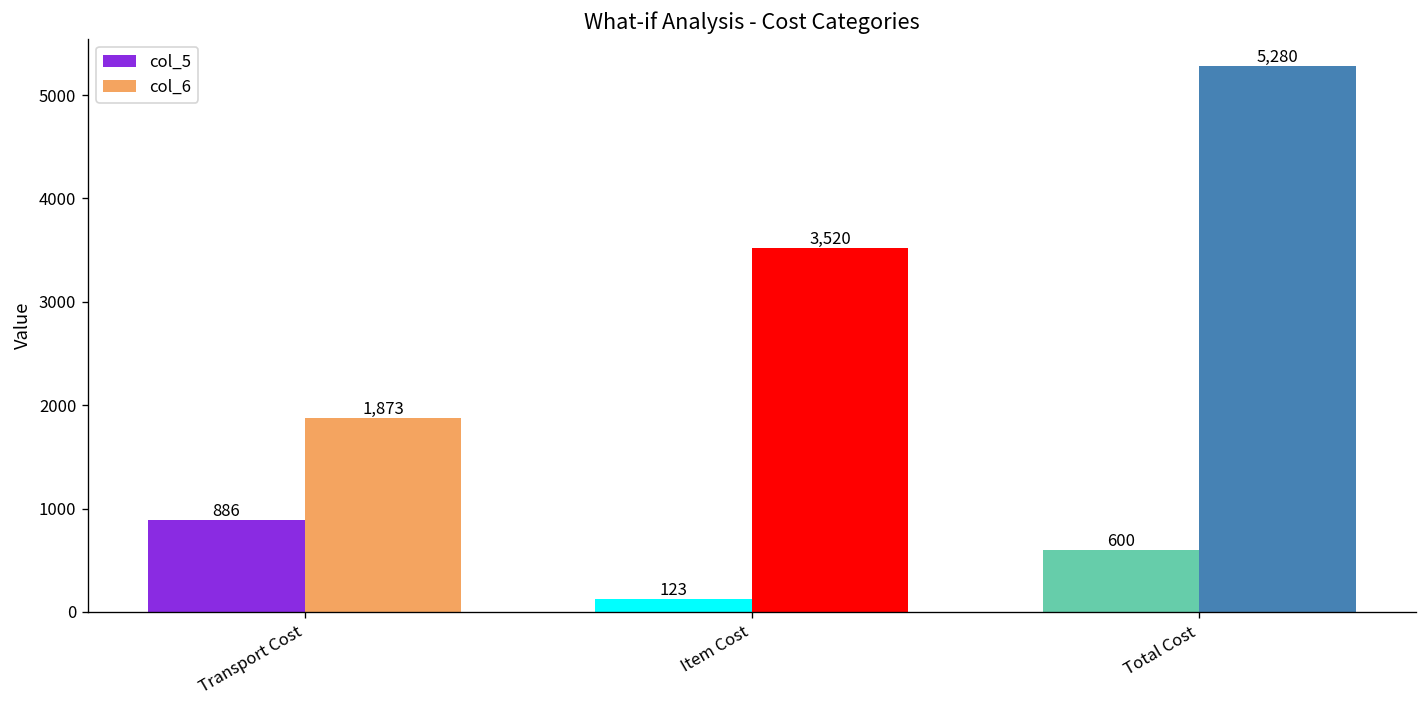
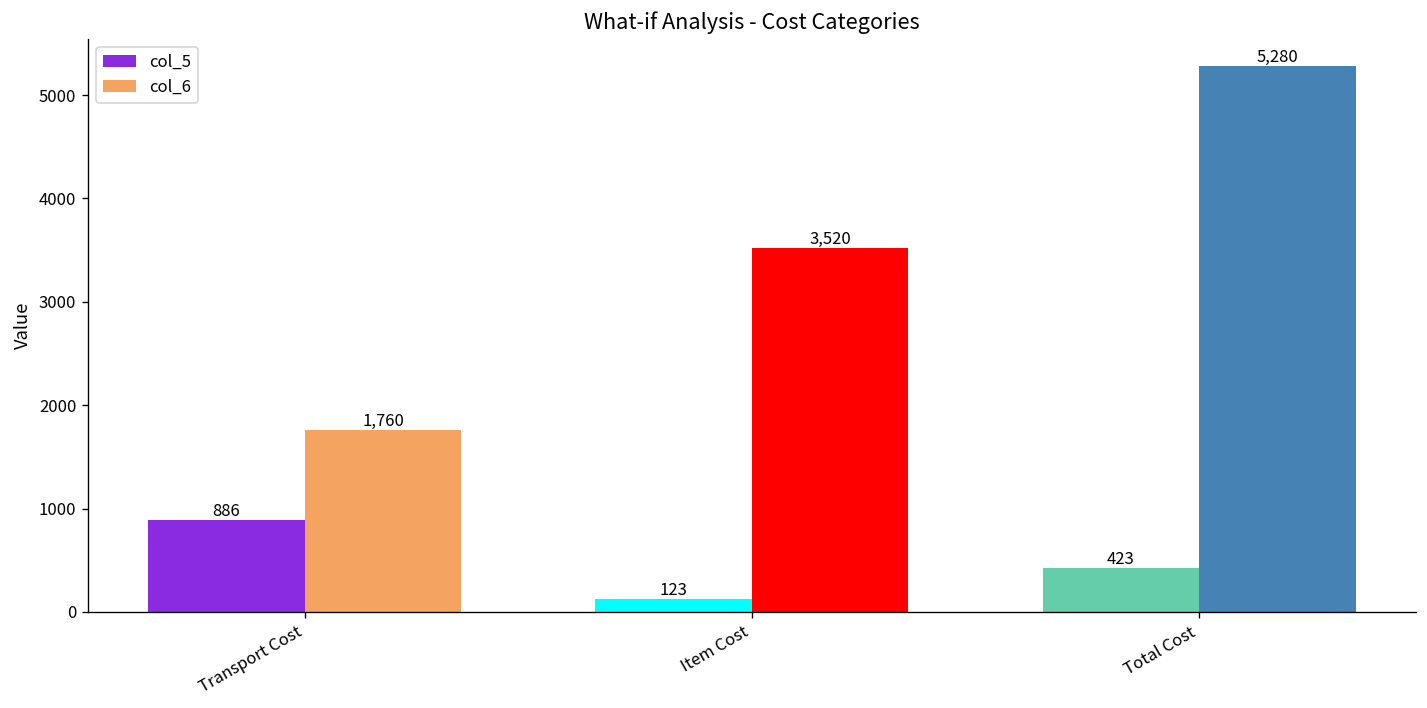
  {
    "col_5": {
      "Transport Cost": "886",
      "Item Cost": "123",
-     "Total Cost": "600"
+     "Total Cost": "423"
    },
    "col_6": {
-     "Transport Cost": "1,873",
+     "Transport Cost": "1,760",
      "Item Cost": "3,520",
      "Total Cost": "5,280"
    }
  }
